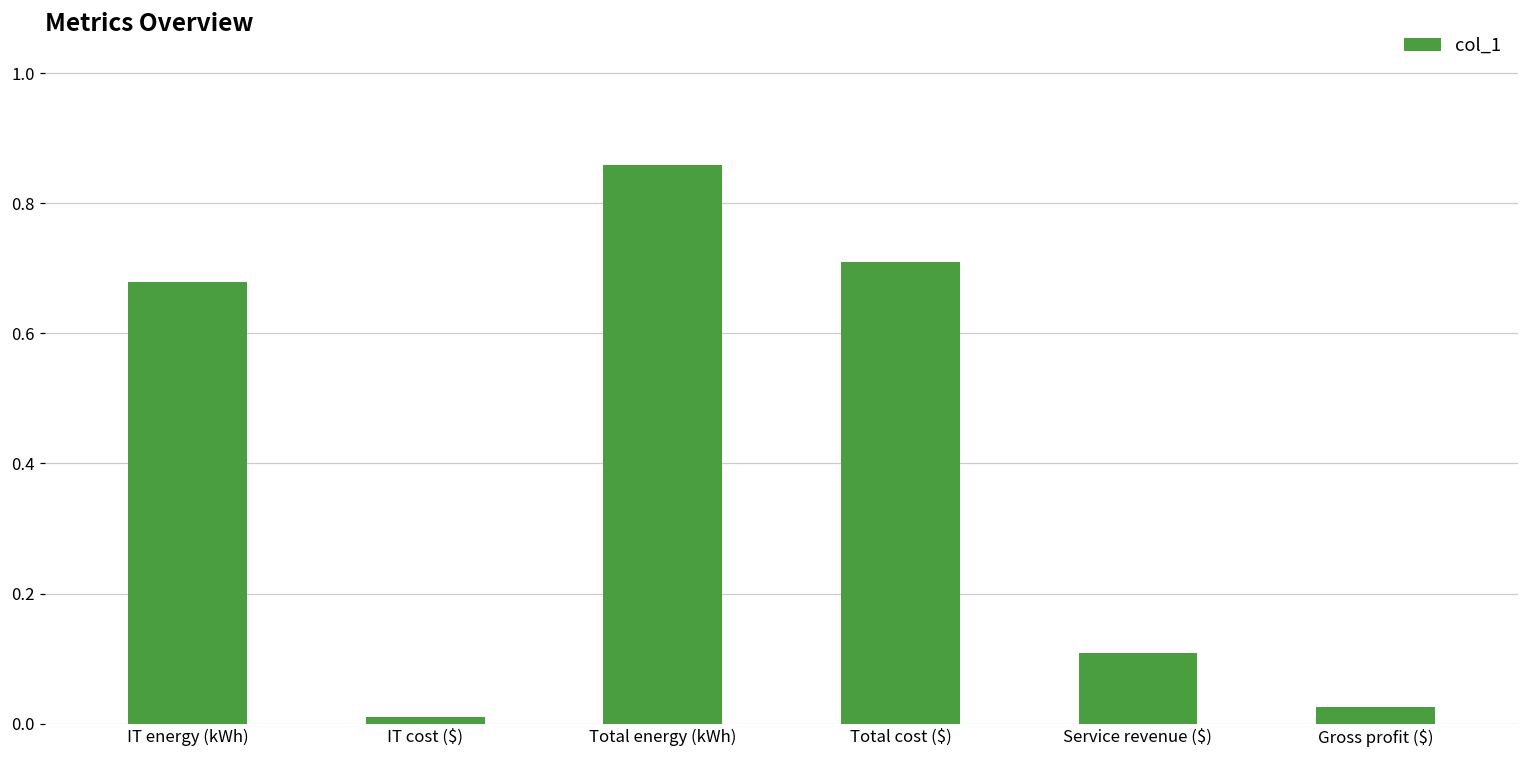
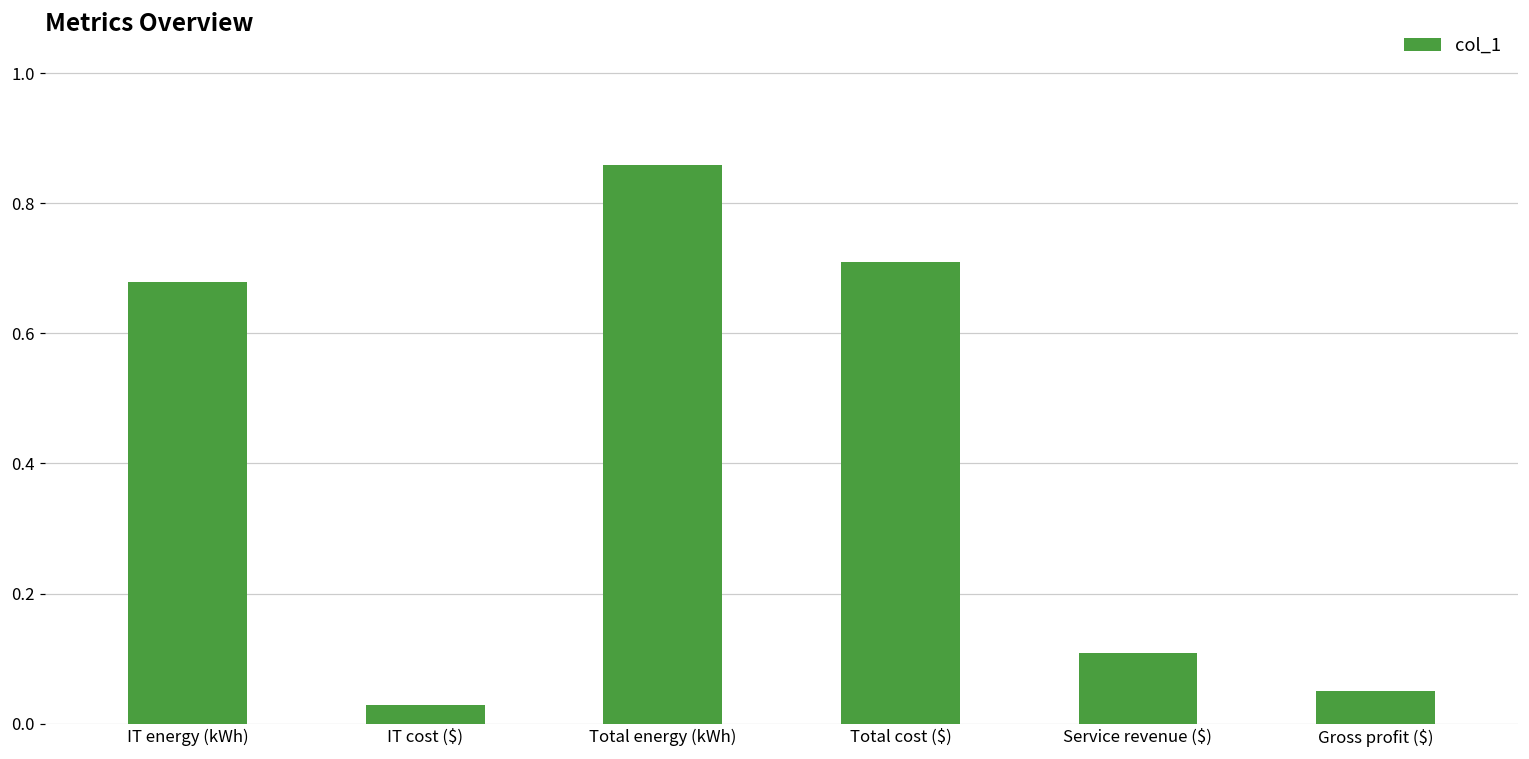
  {
    "IT energy (kWh)": 0.68,
-   "IT cost ($)": 0.01,
+   "IT cost ($)": 0.03,
    "Total energy (kWh)": 0.86,
    "Total cost ($)": 0.71,
    "Service revenue ($)": 0.11,
-   "Gross profit ($)": 0.03
+   "Gross profit ($)": 0.05
  }
